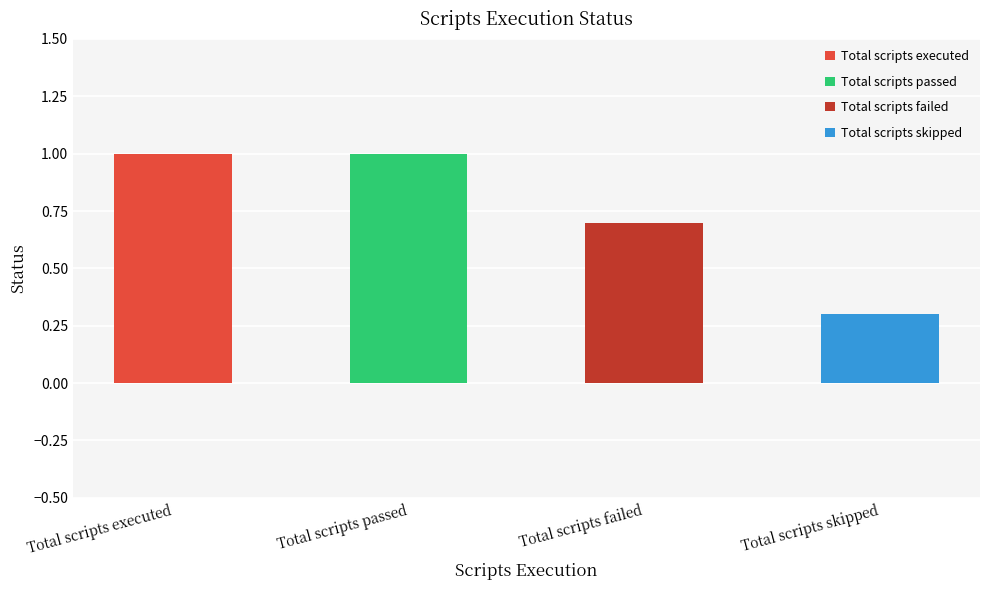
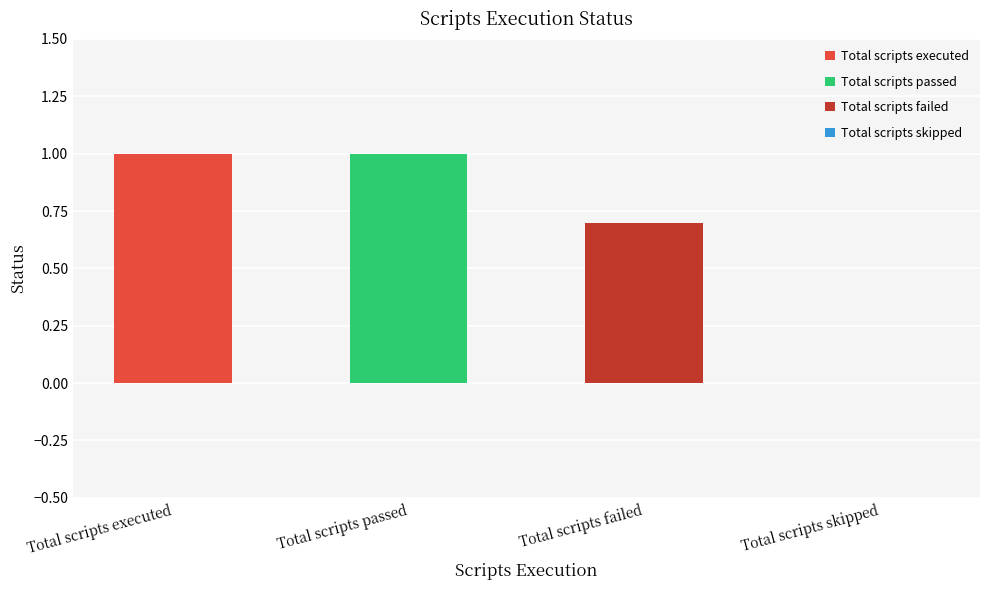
  {
    "Total scripts executed": 1.0,
    "Total scripts passed": 1.0,
    "Total scripts failed": 0.7,
-   "Total scripts skipped": 0.3
+   "Total scripts skipped": 0.0
  }
